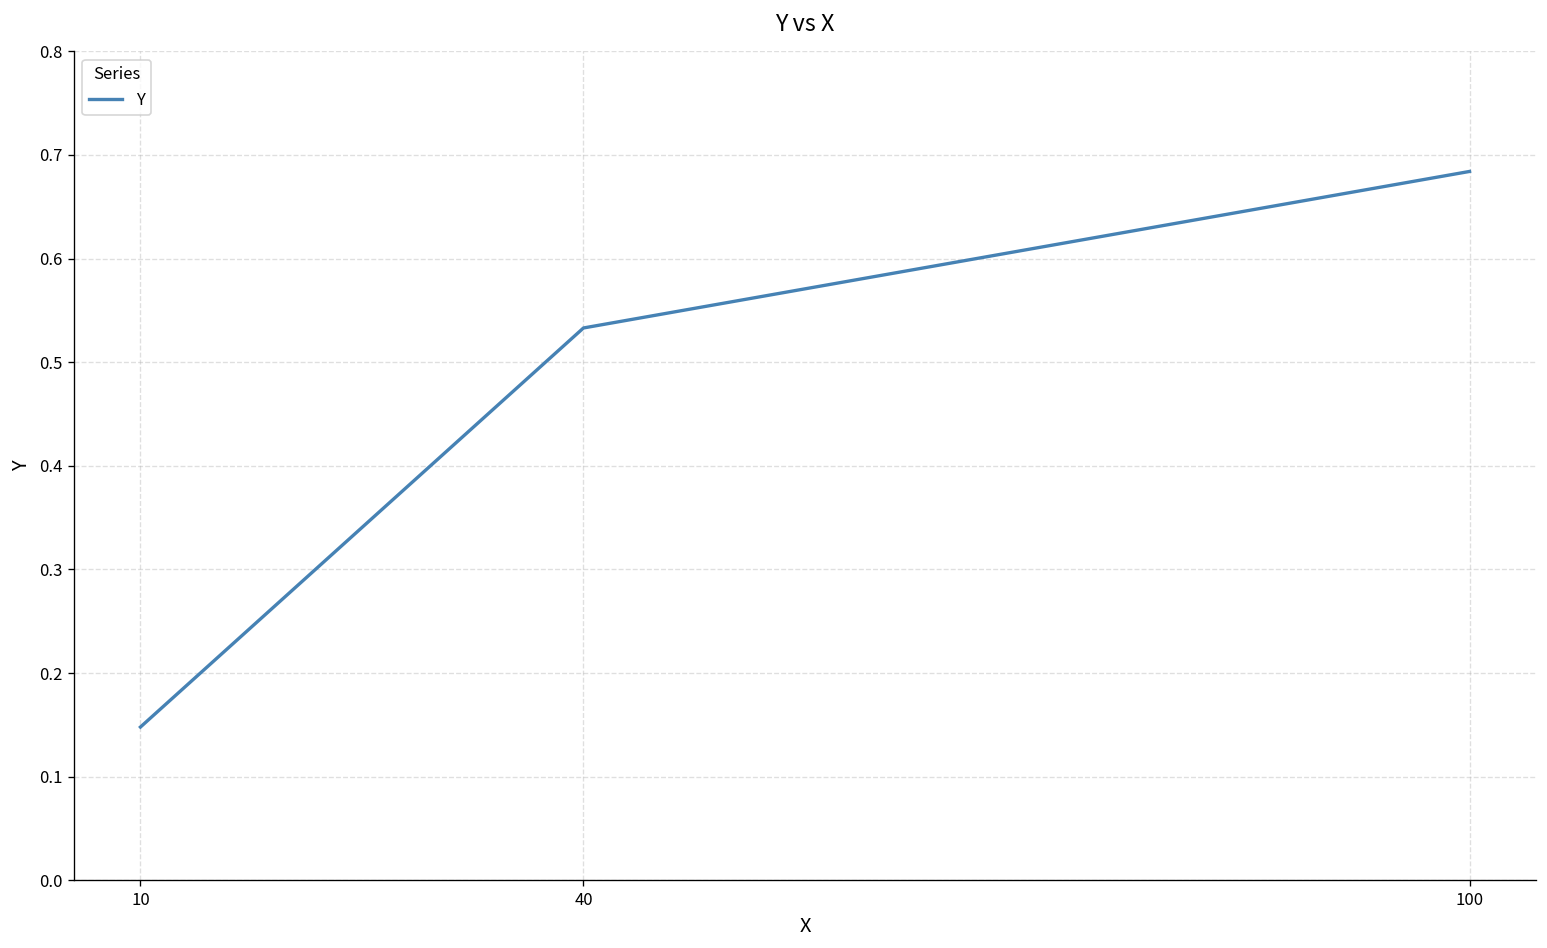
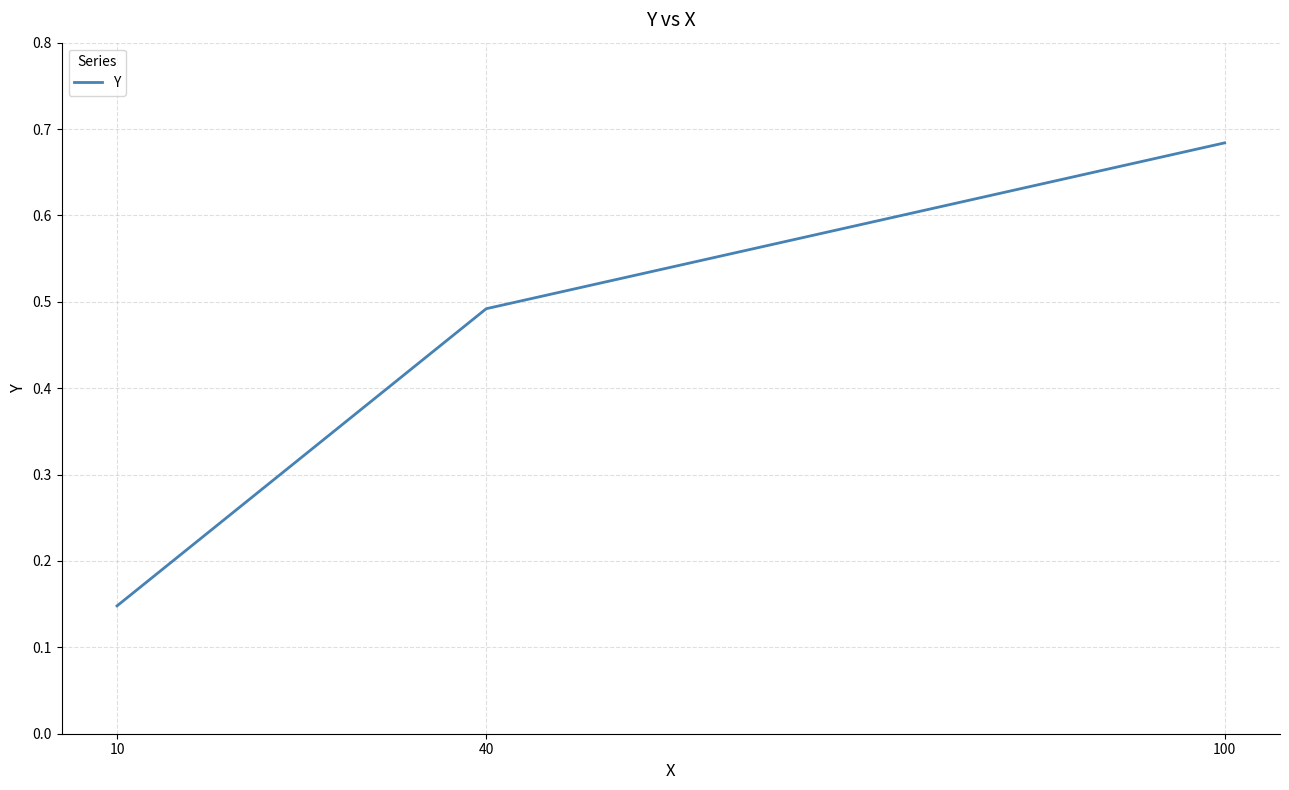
  {
    "10": 0.15,
-   "40": 0.53,
+   "40": 0.49,
    "100": 0.68
  }
